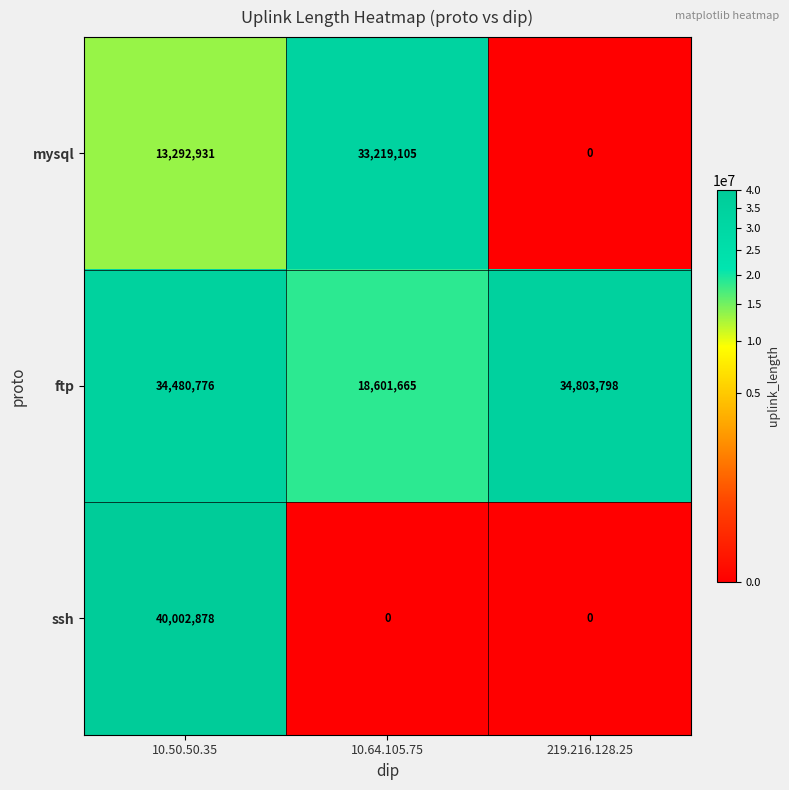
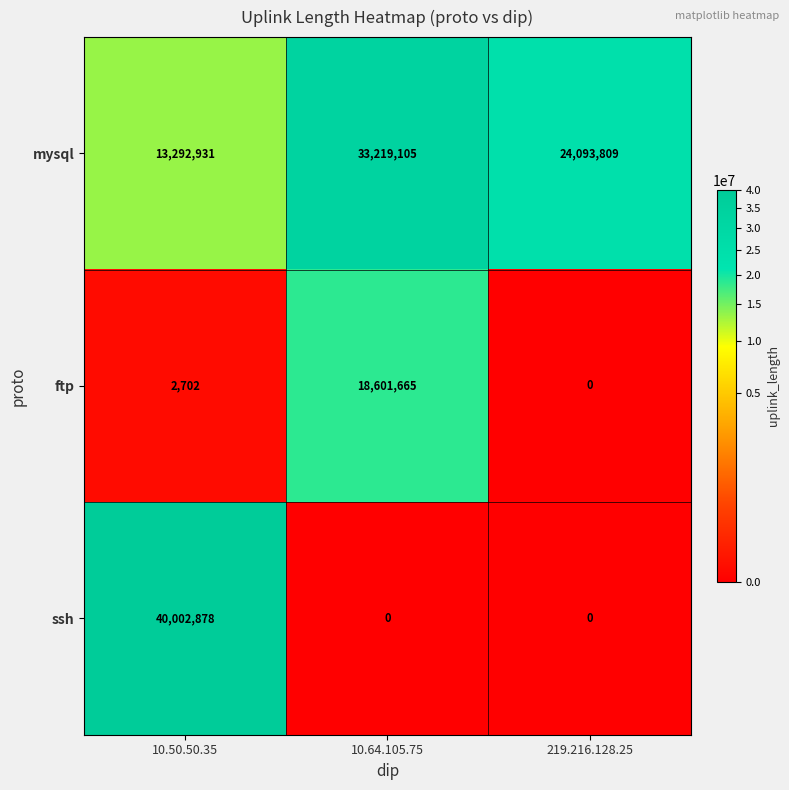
  {
    "mysql": {
      "10.50.50.35": "13,292,931",
      "10.64.105.75": "33,219,105",
-     "219.216.128.25": "0"
+     "219.216.128.25": "24,093,809"
    },
    "ftp": {
-     "10.50.50.35": "34,480,776",
+     "10.50.50.35": "2,702",
      "10.64.105.75": "18,601,665",
-     "219.216.128.25": "34,803,798"
+     "219.216.128.25": "0"
    },
    "ssh": {
      "10.50.50.35": "40,002,878",
      "10.64.105.75": "0",
      "219.216.128.25": "0"
    }
  }
